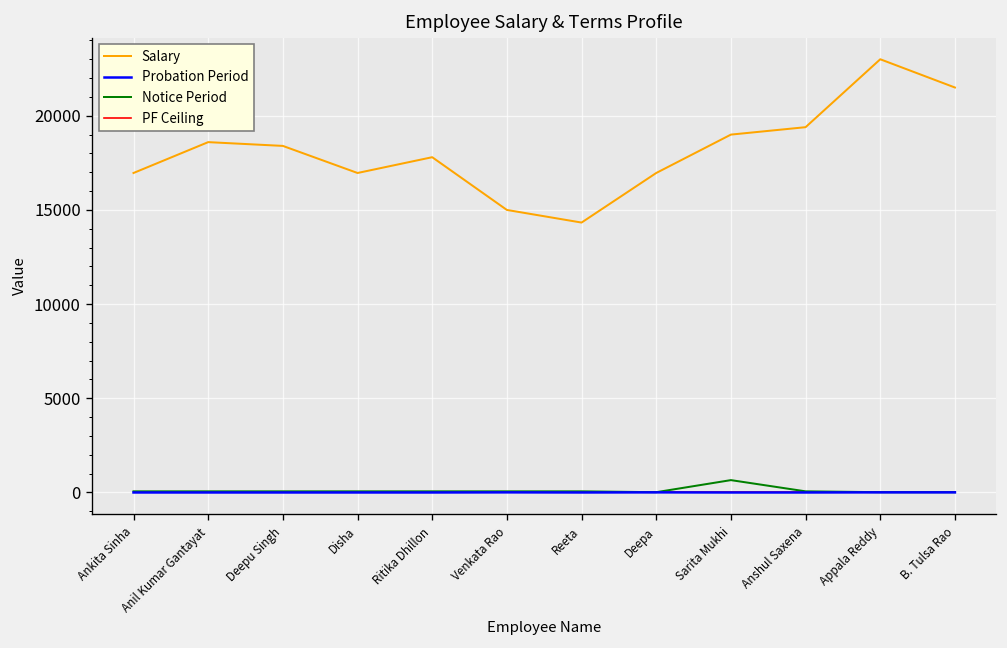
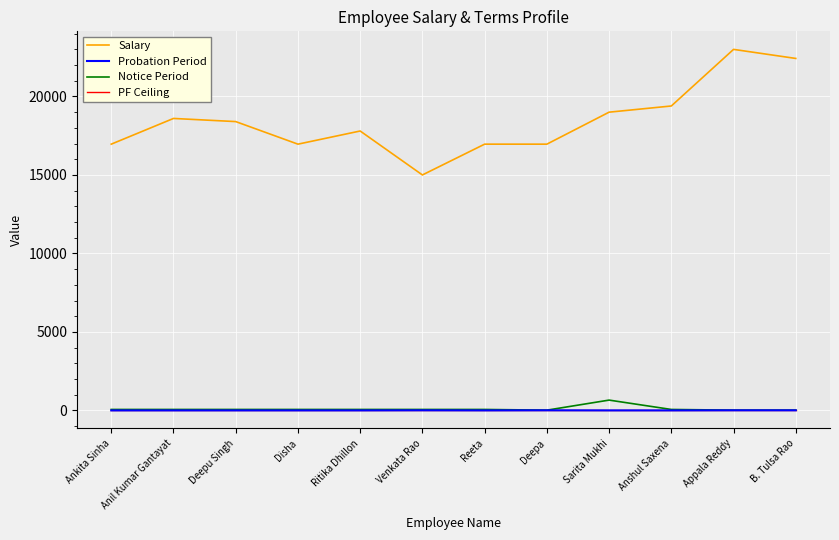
  {
    "Salary": {
      "Ankita Sinha": 17000,
      "Anil Kumar Gantayat": 18600,
      "Deepu Singh": 18400,
      "Disha": 17000,
      "Ritika Dhillon": 17800,
      "Venkata Rao": 15000,
-     "Reeta": 14300,
+     "Reeta": 17000,
      "Deepa": 17000,
      "Sarita Mukhi": 19000,
      "Anshul Saxena": 19400,
      "Appala Reddy": 23000,
-     "B. Tulsa Rao": 21500
+     "B. Tulsa Rao": 22400
    },
    "PF Ceiling": {
      "Sarita Mukhi": 0
    },
    "Notice Period": {
      "Sarita Mukhi": 700
    }
  }
